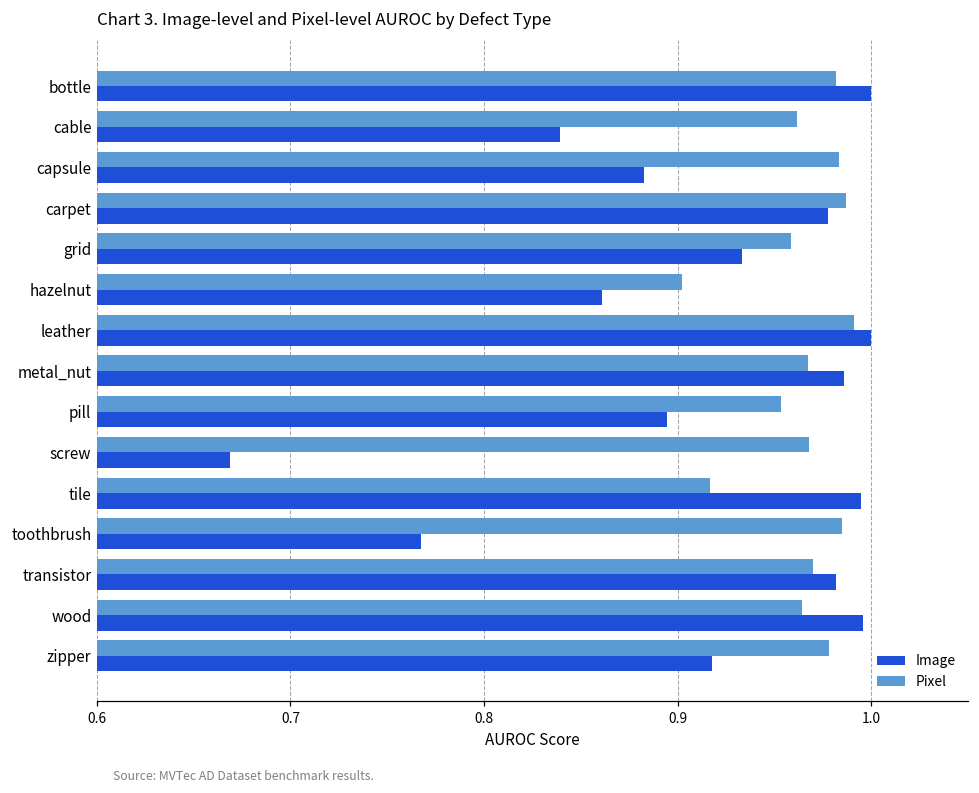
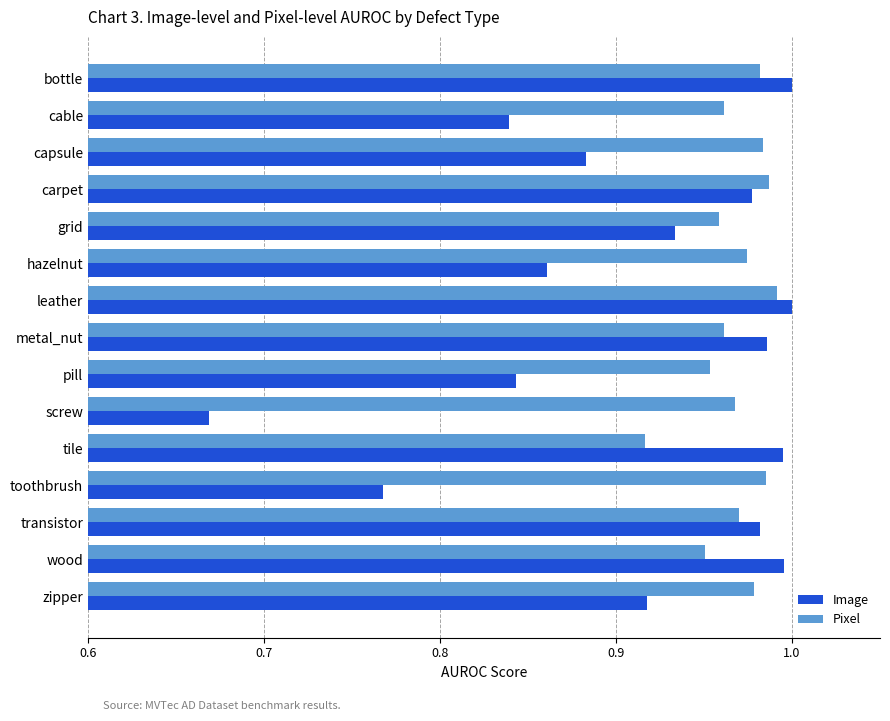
  {
    "Image": {
      "bottle": 1.000,
      "cable": 0.839,
      "capsule": 0.883,
      "carpet": 0.978,
      "grid": 0.933,
      "hazelnut": 0.861,
      "leather": 1.000,
      "metal_nut": 0.986,
-     "pill": 0.895,
+     "pill": 0.843,
      "screw": 0.669,
      "tile": 0.995,
      "toothbrush": 0.768,
      "transistor": 0.982,
      "wood": 0.996,
      "zipper": 0.918
    },
    "Pixel": {
      "bottle": 0.982,
      "cable": 0.961,
      "capsule": 0.983,
      "carpet": 0.987,
      "grid": 0.959,
-     "hazelnut": 0.902,
+     "hazelnut": 0.975,
      "leather": 0.991,
-     "metal_nut": 0.967,
+     "metal_nut": 0.961,
      "pill": 0.954,
      "screw": 0.968,
      "tile": 0.916,
      "toothbrush": 0.985,
      "transistor": 0.970,
-     "wood": 0.964,
+     "wood": 0.950,
      "zipper": 0.978
    }
  }
